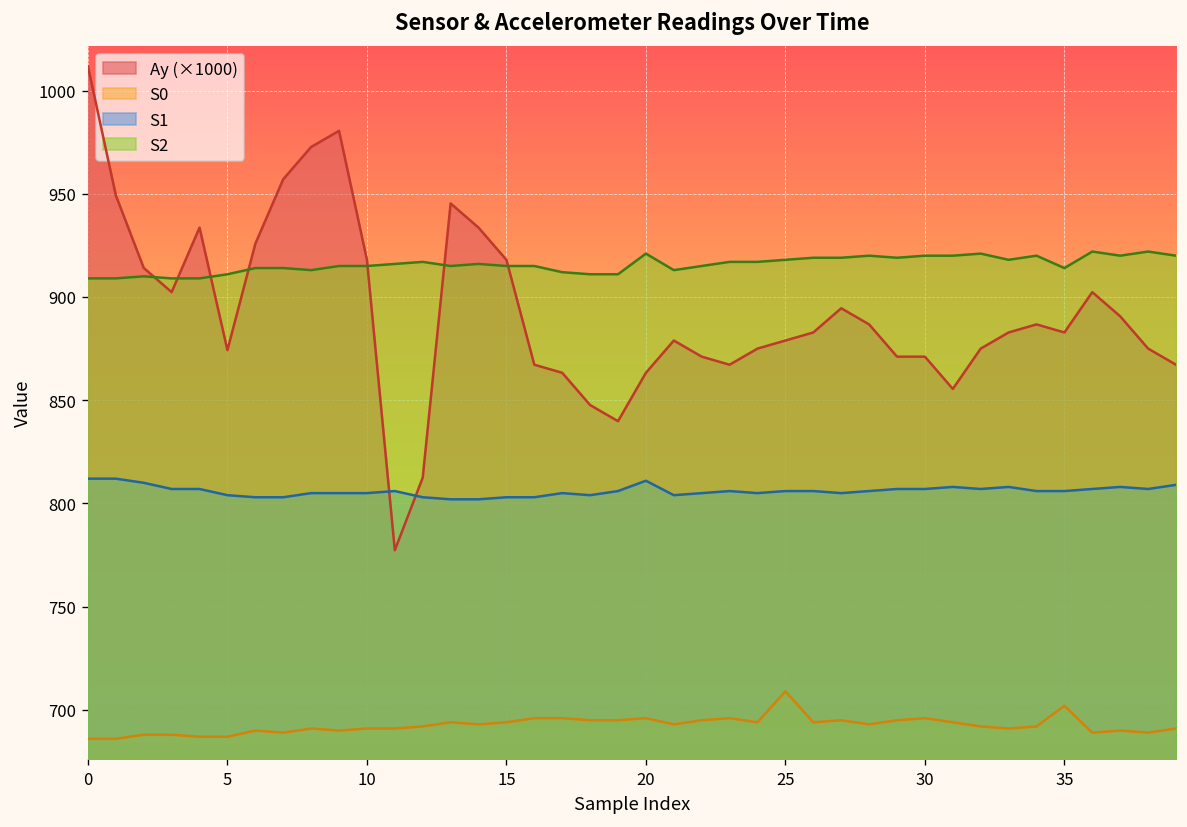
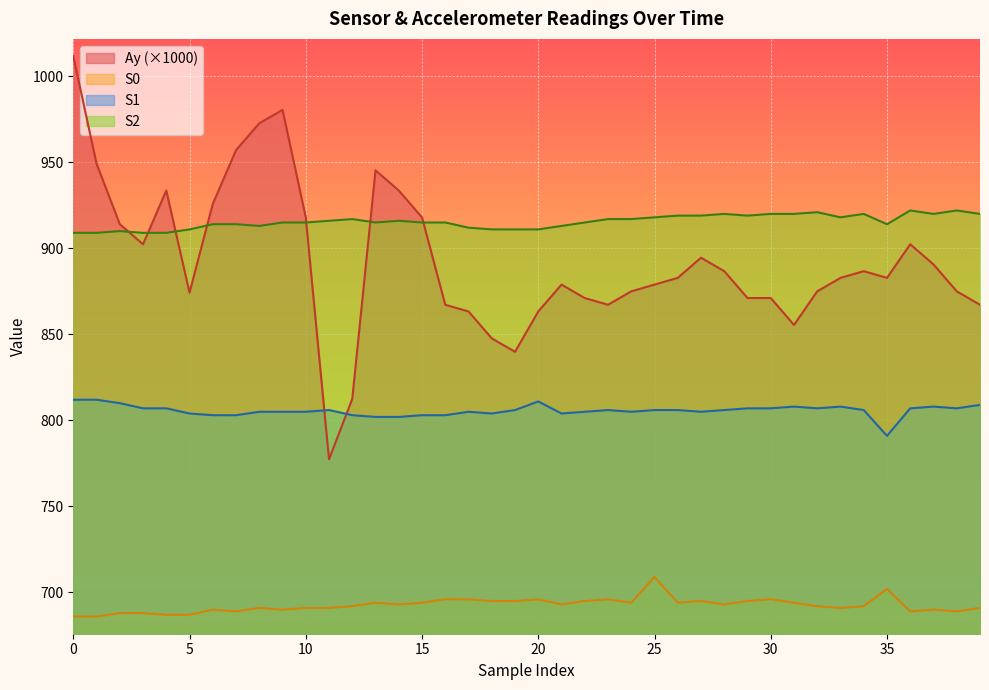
  {
    "Ay (×1000)": {
      "0": 1012,
      "5": 874,
      "10": 918,
      "15": 918,
      "20": 863,
      "25": 879,
      "30": 871,
      "35": 883
    },
    "S0": {
      "0": 686,
      "5": 687,
      "10": 691,
      "15": 694,
      "20": 696,
      "25": 709,
      "30": 696,
      "35": 702
    },
    "S1": {
      "0": 812,
      "5": 804,
      "10": 805,
      "15": 803,
      "20": 811,
      "25": 806,
      "30": 807,
-     "35": 806
+     "35": 791
    },
    "S2": {
      "0": 909,
      "5": 911,
      "10": 915,
      "15": 915,
-     "20": 921,
+     "20": 911,
      "25": 918,
      "30": 920,
      "35": 914
    }
  }
